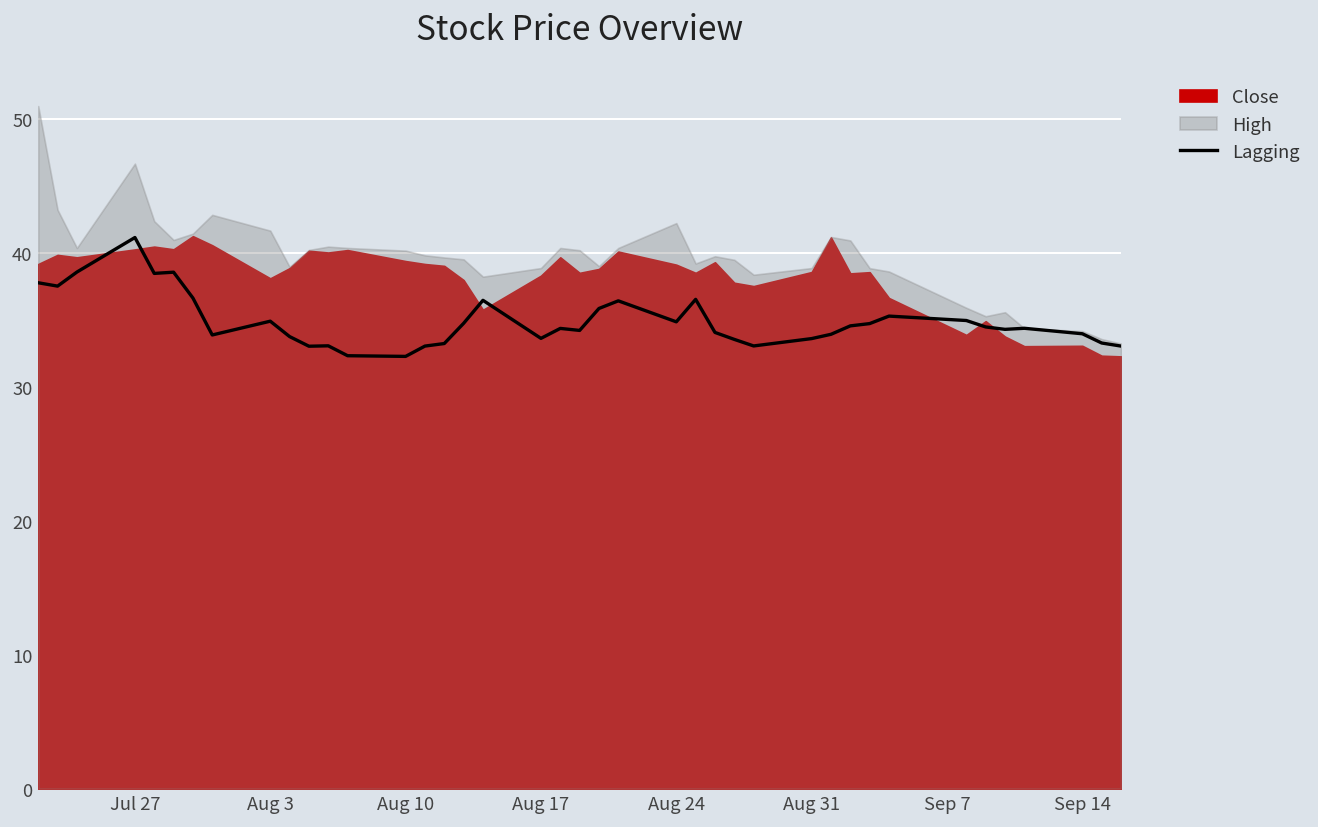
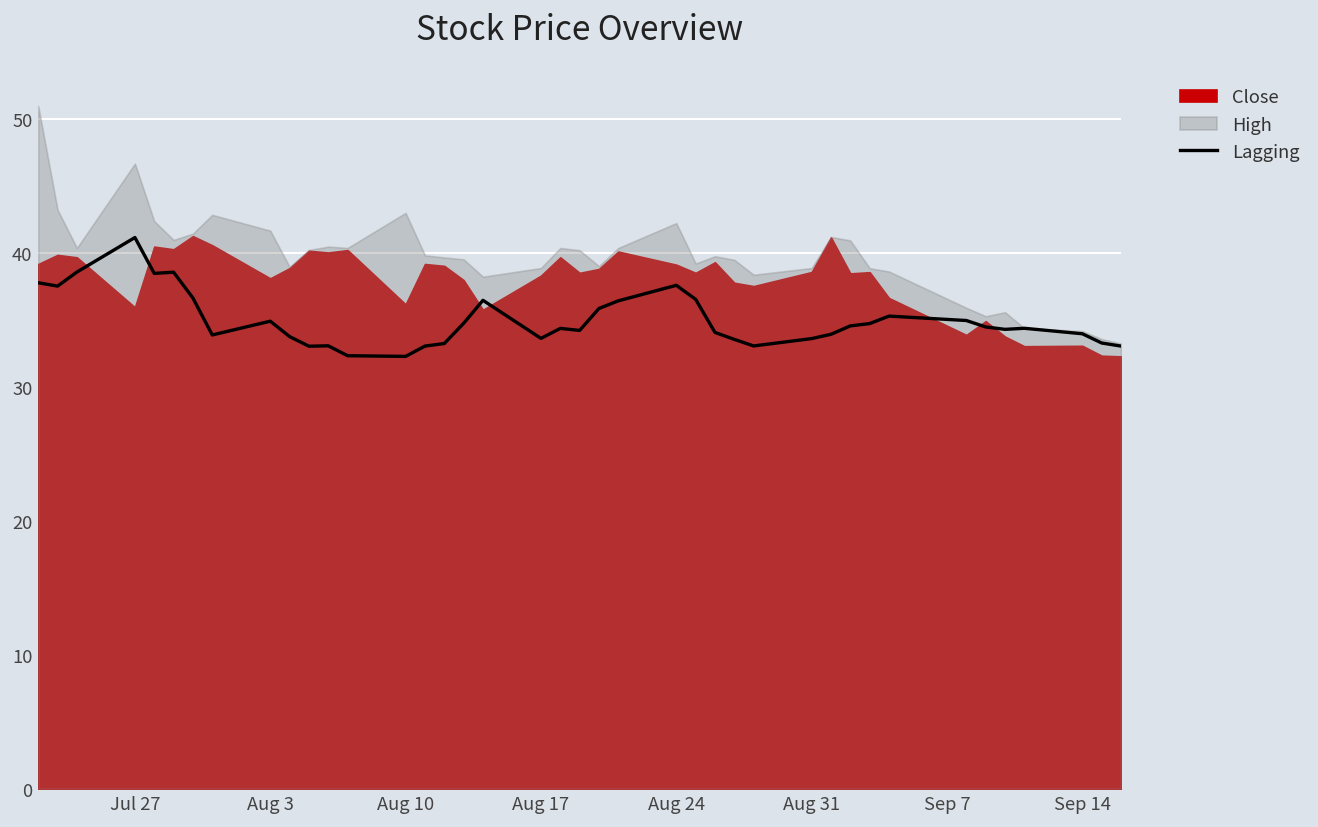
  {
    "Close": {
-     "Jul 27": 40.3,
+     "Jul 27": 36.0,
      "Aug 3": 38.1,
-     "Aug 10": 39.4,
+     "Aug 10": 36.2,
      "Aug 17": 38.3,
      "Aug 24": 39.2,
      "Aug 31": 38.6,
      "Sep 14": 33.1
    },
    "Lagging": {
      "Jul 27": 41.2,
      "Aug 3": 34.9,
      "Aug 10": 32.3,
      "Aug 17": 33.6,
-     "Aug 24": 34.9,
+     "Aug 24": 37.6,
      "Aug 31": 33.6
    },
    "High": {
      "Jul 27": 46.7,
      "Aug 3": 41.7,
-     "Aug 10": 40.2,
+     "Aug 10": 43.0,
      "Aug 17": 38.9,
      "Aug 24": 42.3,
      "Aug 31": 38.9
    }
  }
